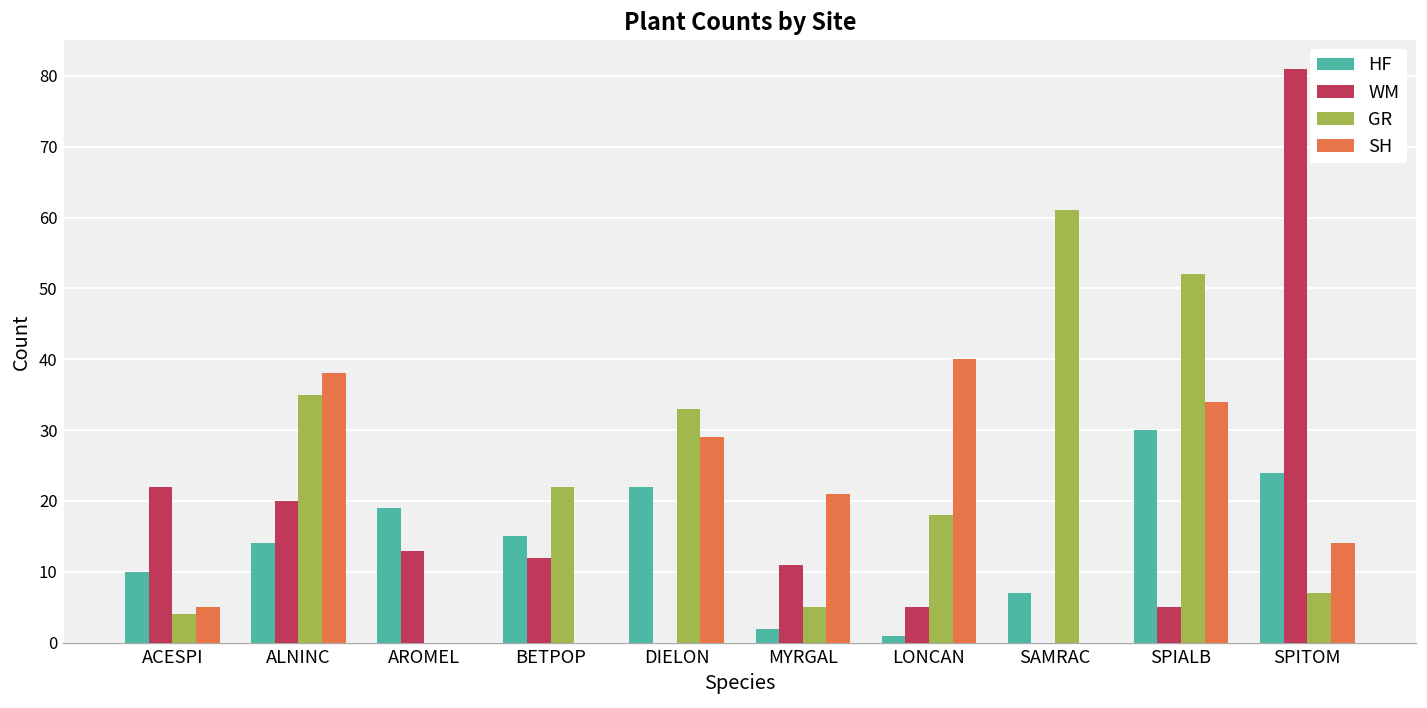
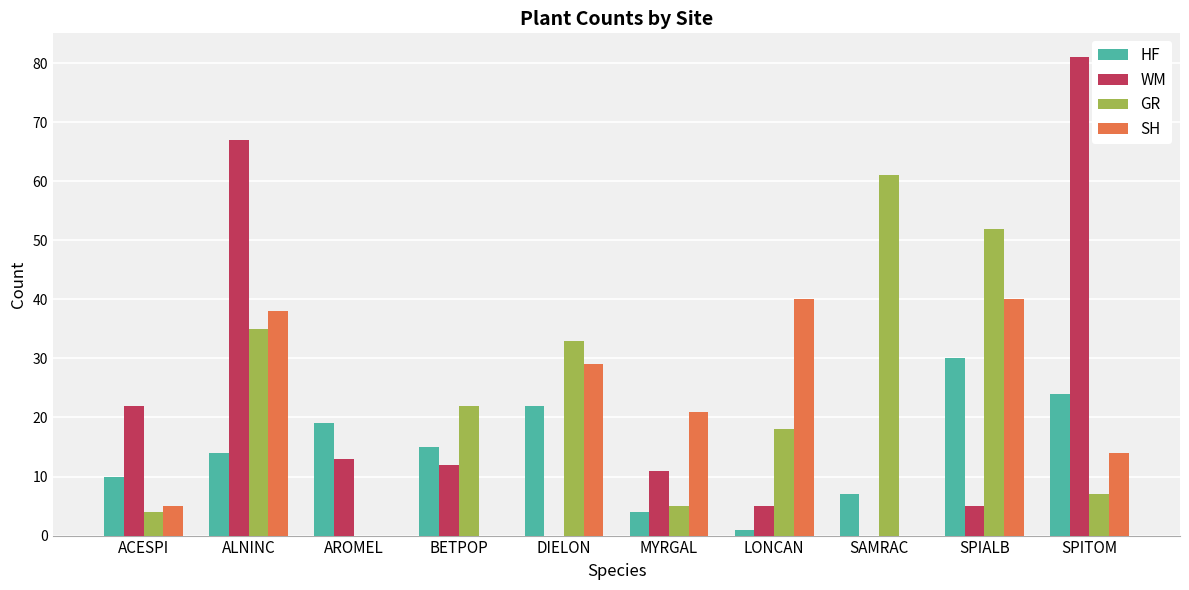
  {
    "HF": {
      "ACESPI": 10,
      "ALNINC": 14,
      "AROMEL": 19,
      "BETPOP": 15,
      "DIELON": 22,
-     "MYRGAL": 2,
+     "MYRGAL": 4,
      "LONCAN": 1,
      "SAMRAC": 7,
      "SPIALB": 30,
      "SPITOM": 24
    },
    "WM": {
      "ACESPI": 22,
-     "ALNINC": 20,
+     "ALNINC": 67,
      "AROMEL": 13,
      "BETPOP": 12,
      "DIELON": 0,
      "MYRGAL": 11,
      "LONCAN": 5,
      "SAMRAC": 0,
      "SPIALB": 5,
      "SPITOM": 81
    },
    "GR": {
      "ACESPI": 4,
      "ALNINC": 35,
      "AROMEL": 0,
      "BETPOP": 22,
      "DIELON": 33,
      "MYRGAL": 5,
      "LONCAN": 18,
      "SAMRAC": 61,
      "SPIALB": 52,
      "SPITOM": 7
    },
    "SH": {
      "ACESPI": 5,
      "ALNINC": 38,
      "AROMEL": 0,
      "BETPOP": 0,
      "DIELON": 29,
      "MYRGAL": 21,
      "LONCAN": 40,
      "SAMRAC": 0,
-     "SPIALB": 34,
+     "SPIALB": 40,
      "SPITOM": 14
    }
  }
